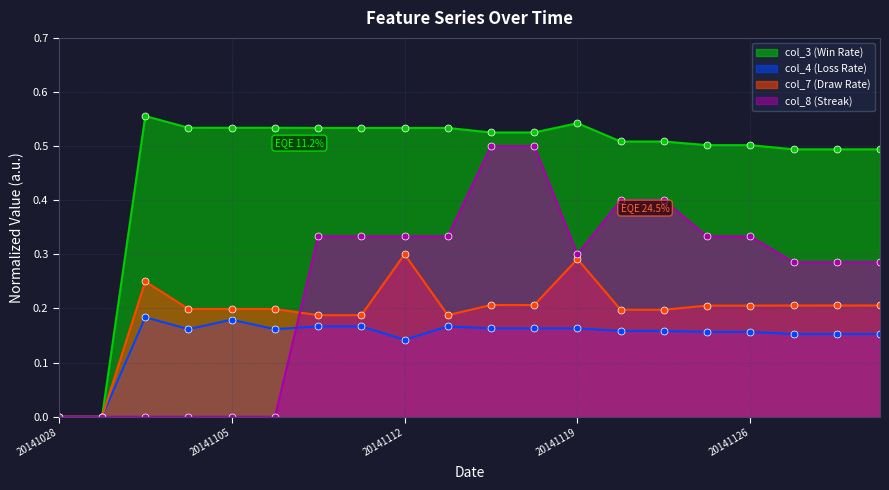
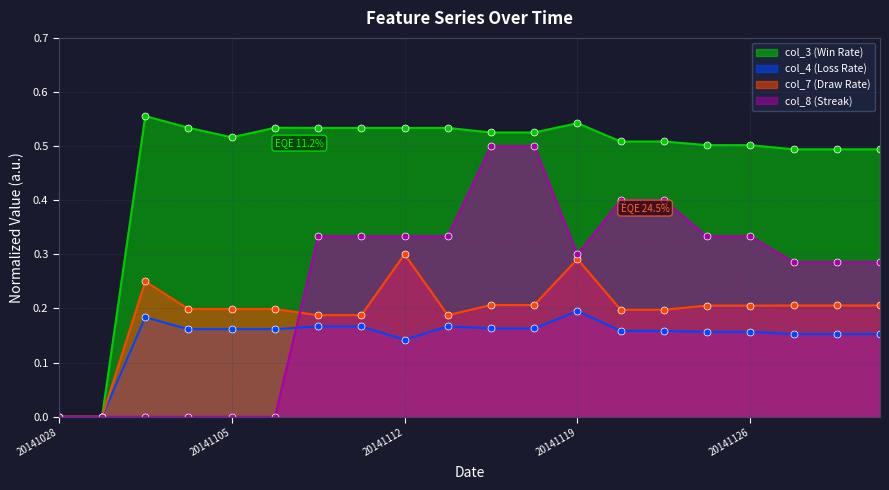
  {
    "col_3 (Win Rate)": {
-     "20141105": 0.53,
+     "20141105": 0.52,
      "20141112": 0.53,
      "20141119": 0.54,
      "20141126": 0.50
    },
    "col_4 (Loss Rate)": {
-     "20141105": 0.18,
+     "20141105": 0.16,
      "20141112": 0.14,
-     "20141119": 0.16,
+     "20141119": 0.20,
      "20141126": 0.16
    },
    "col_7 (Draw Rate)": {
      "20141105": 0.20,
      "20141112": 0.30,
      "20141119": 0.29,
      "20141126": 0.21
    },
    "col_8 (Streak)": {
      "20141105": 0.00,
      "20141112": 0.33,
      "20141119": 0.30,
      "20141126": 0.33
    }
  }
